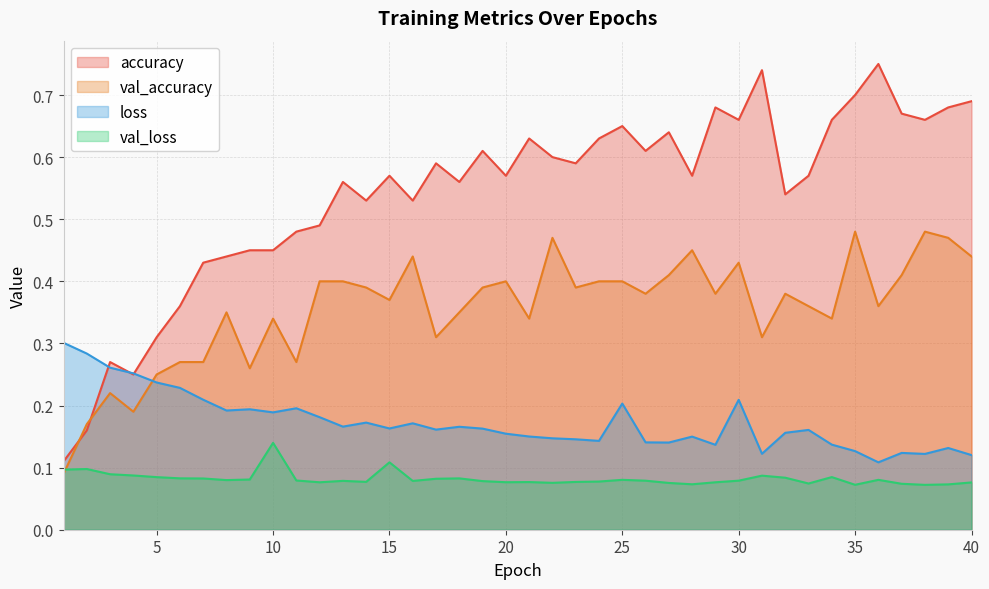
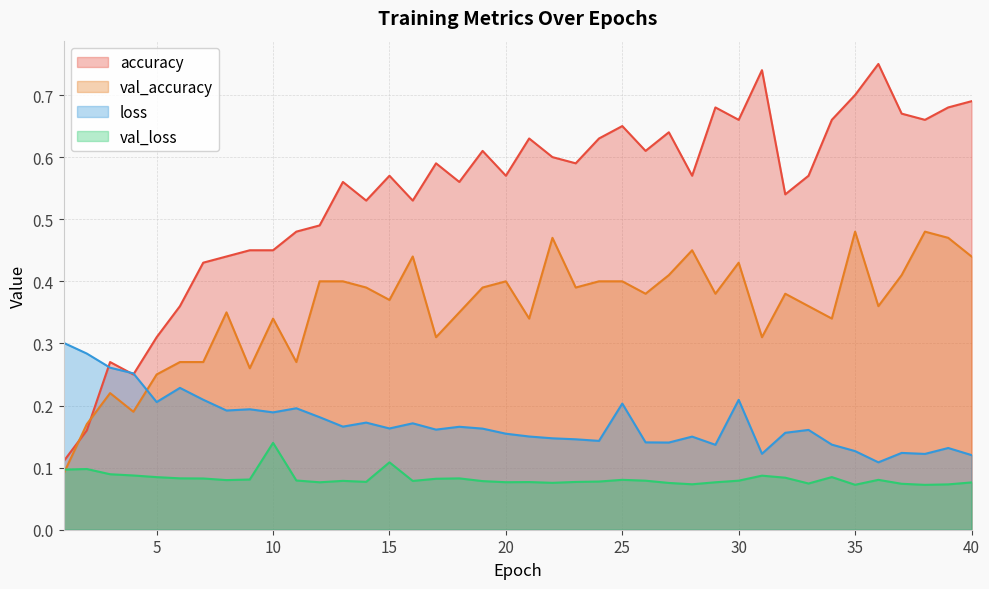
  {
    "loss": {
-     "5": 0.24,
+     "5": 0.21,
      "10": 0.19,
      "15": 0.16,
      "20": 0.15,
      "25": 0.20,
      "30": 0.21,
      "35": 0.13,
      "40": 0.12
    },
    "val_loss": {
      "5": 0.08,
      "10": 0.14,
      "15": 0.11,
      "20": 0.08,
      "25": 0.08,
      "30": 0.08,
      "35": 0.07,
      "40": 0.08
    }
  }
